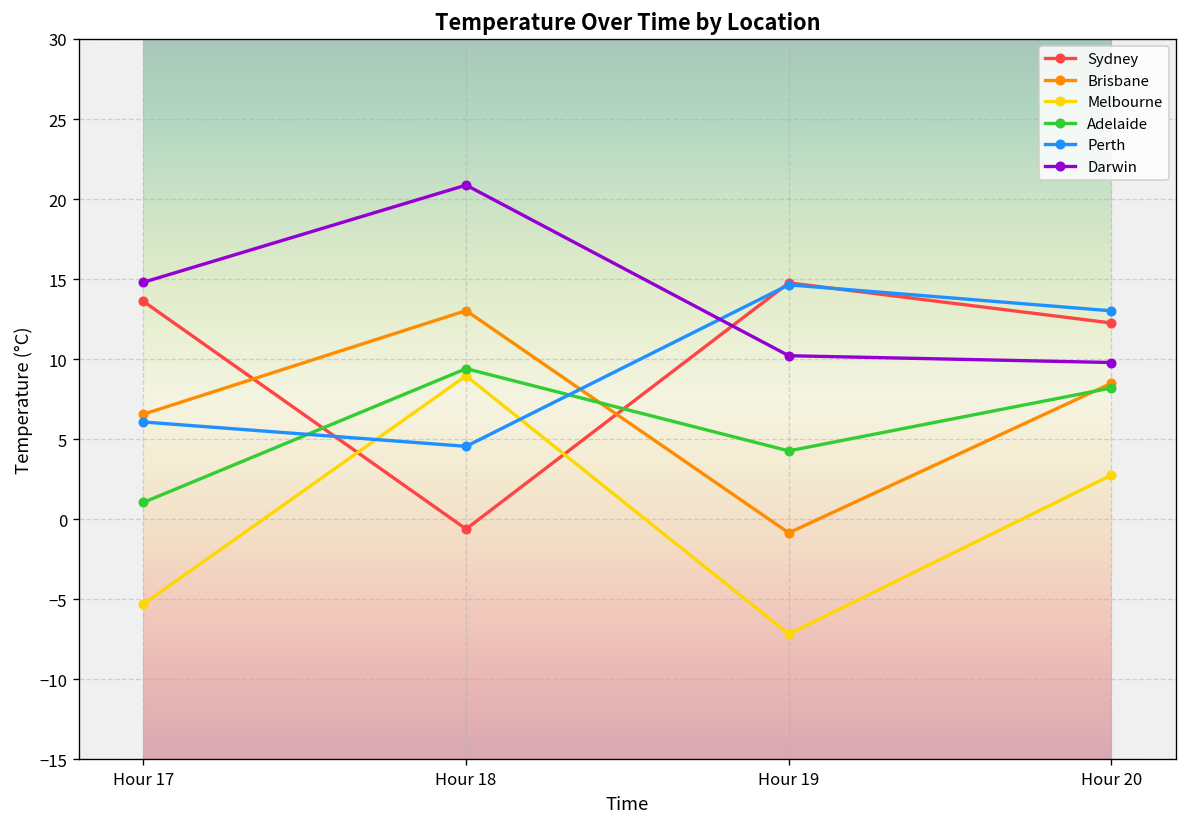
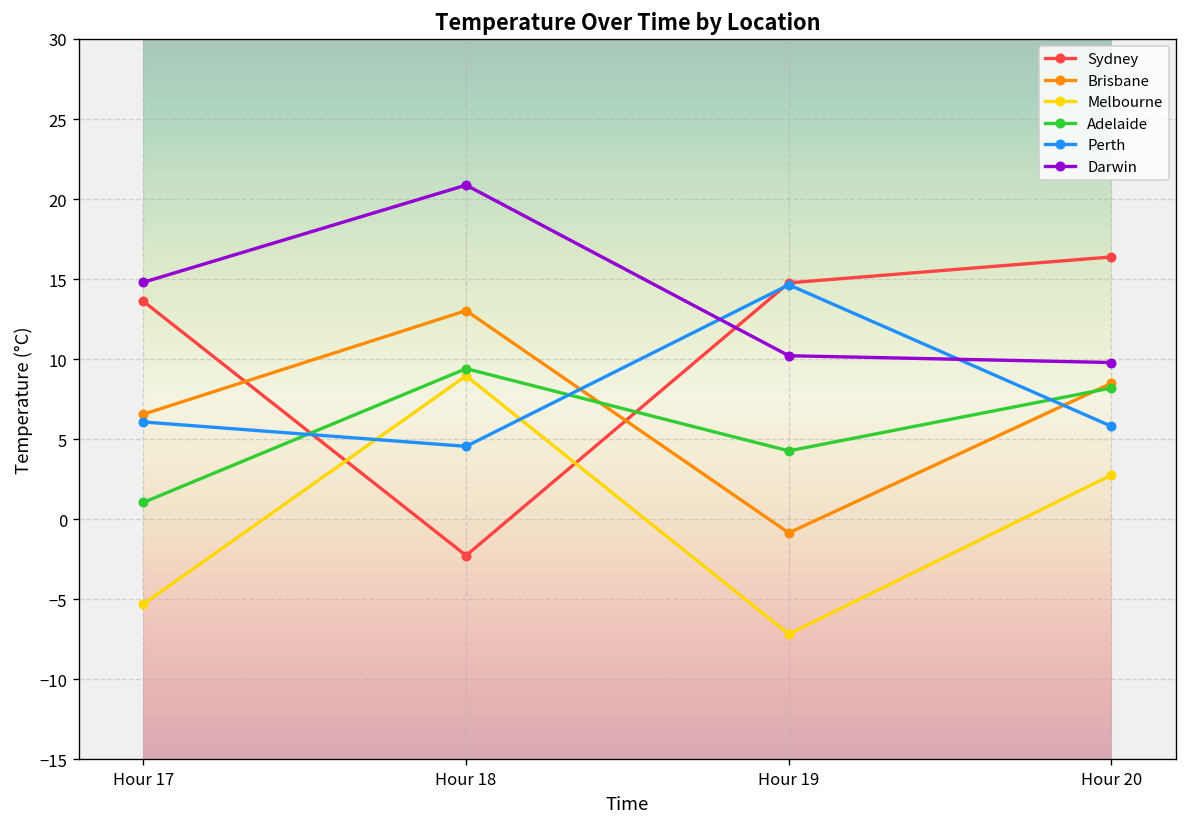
  {
    "Sydney": {
      "Hour 17": 13.6,
-     "Hour 18": -0.6,
-     "Hour 20": 12.3
+     "Hour 18": -2.3,
+     "Hour 20": 16.4
    },
    "Brisbane": {
      "Hour 17": 6.6,
      "Hour 18": 13.0,
      "Hour 19": -0.8,
      "Hour 20": 8.5
    },
    "Melbourne": {
      "Hour 17": -5.3,
      "Hour 18": 9.0,
      "Hour 19": -7.2,
      "Hour 20": 2.8
    },
    "Adelaide": {
      "Hour 17": 1.1,
      "Hour 18": 9.4,
      "Hour 19": 4.3,
      "Hour 20": 8.2
    },
    "Perth": {
      "Hour 17": 6.1,
      "Hour 18": 4.6,
-     "Hour 20": 13.0
+     "Hour 20": 5.8
    },
    "Darwin": {
      "Hour 17": 14.8,
      "Hour 18": 20.9,
      "Hour 19": 10.2,
      "Hour 20": 9.8
    }
  }
